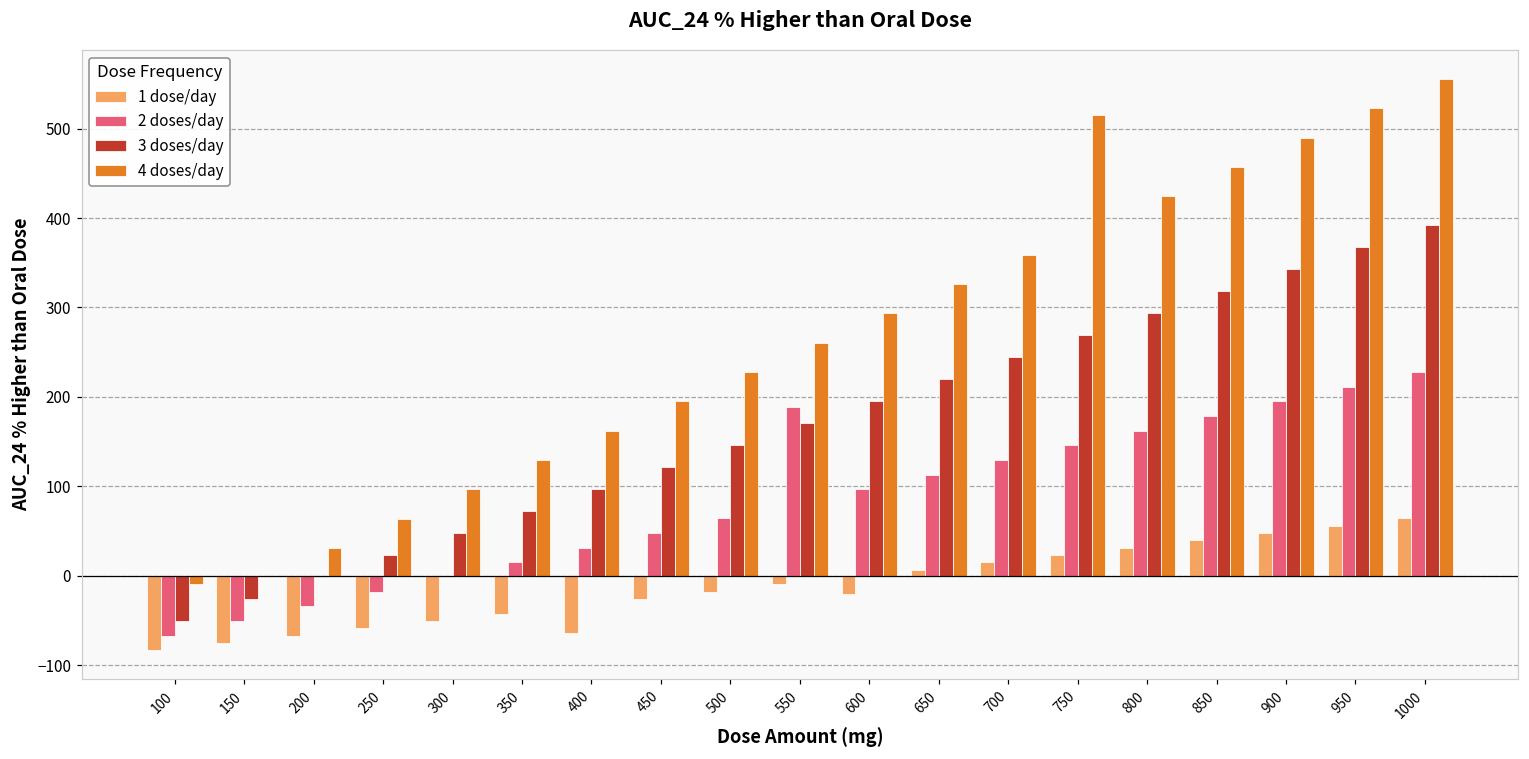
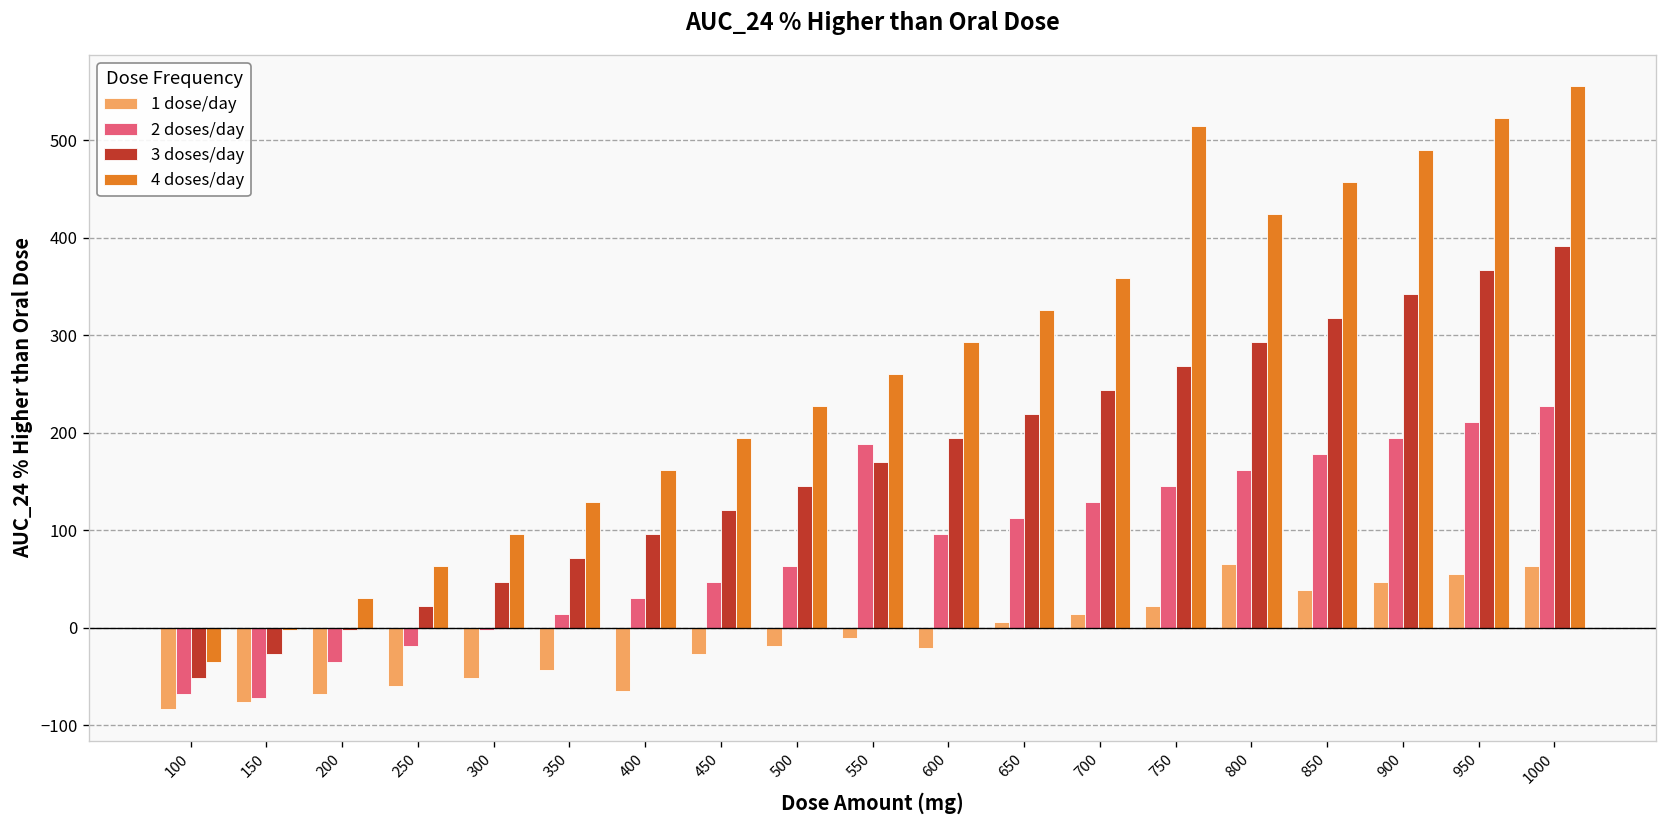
  {
    "1 dose/day": {
      "100": -80,
      "150": -80,
      "200": -70,
      "250": -60,
      "300": -50,
      "350": -40,
      "400": -60,
      "450": -30,
      "500": -20,
      "550": -10,
      "600": -20,
      "650": 10,
      "700": 10,
      "750": 20,
-     "800": 30,
+     "800": 70,
      "850": 40,
      "900": 50,
      "950": 60,
      "1000": 60
    },
    "2 doses/day": {
      "100": -70,
-     "150": -50,
+     "150": -70,
      "200": -30,
      "250": -20,
      "350": 10,
      "400": 30,
      "450": 50,
      "500": 60,
      "550": 190,
      "600": 100,
      "650": 110,
      "700": 130,
      "750": 150,
      "800": 160,
      "850": 180,
      "900": 200,
      "950": 210,
      "1000": 230
    },
    "3 doses/day": {
      "100": -50,
      "150": -30,
      "250": 20,
      "300": 50,
      "350": 70,
      "400": 100,
      "450": 120,
      "500": 150,
      "550": 170,
      "600": 200,
      "650": 220,
      "700": 240,
      "750": 270,
      "800": 290,
      "850": 320,
      "900": 340,
      "950": 370,
      "1000": 390
    },
    "4 doses/day": {
-     "100": -10,
+     "100": -30,
      "200": 30,
      "250": 60,
      "300": 100,
      "350": 130,
      "400": 160,
      "450": 200,
      "500": 230,
      "550": 260,
      "600": 290,
      "650": 330,
      "700": 360,
      "750": 520,
      "800": 420,
      "850": 460,
      "900": 490,
      "950": 520,
      "1000": 560
    }
  }
